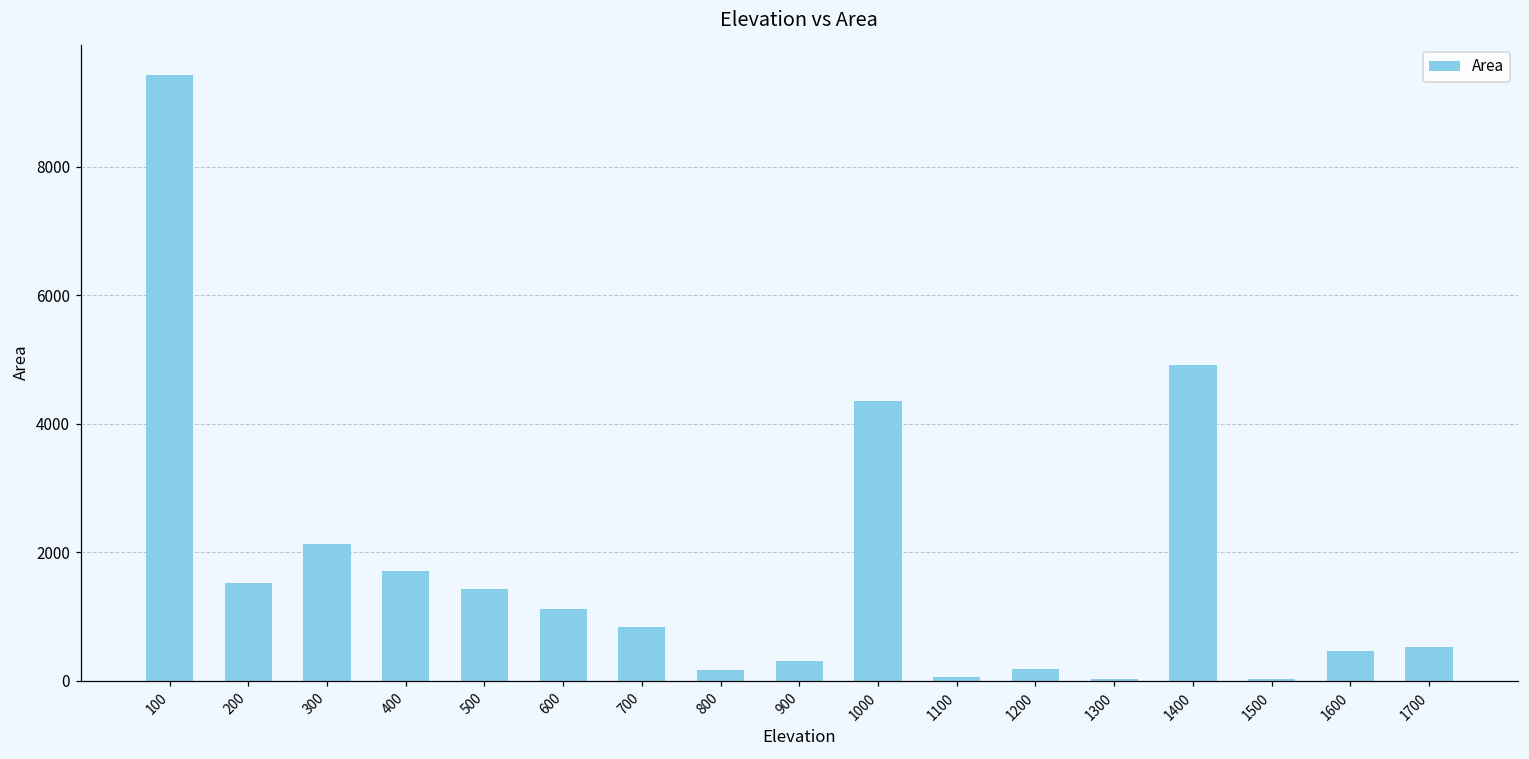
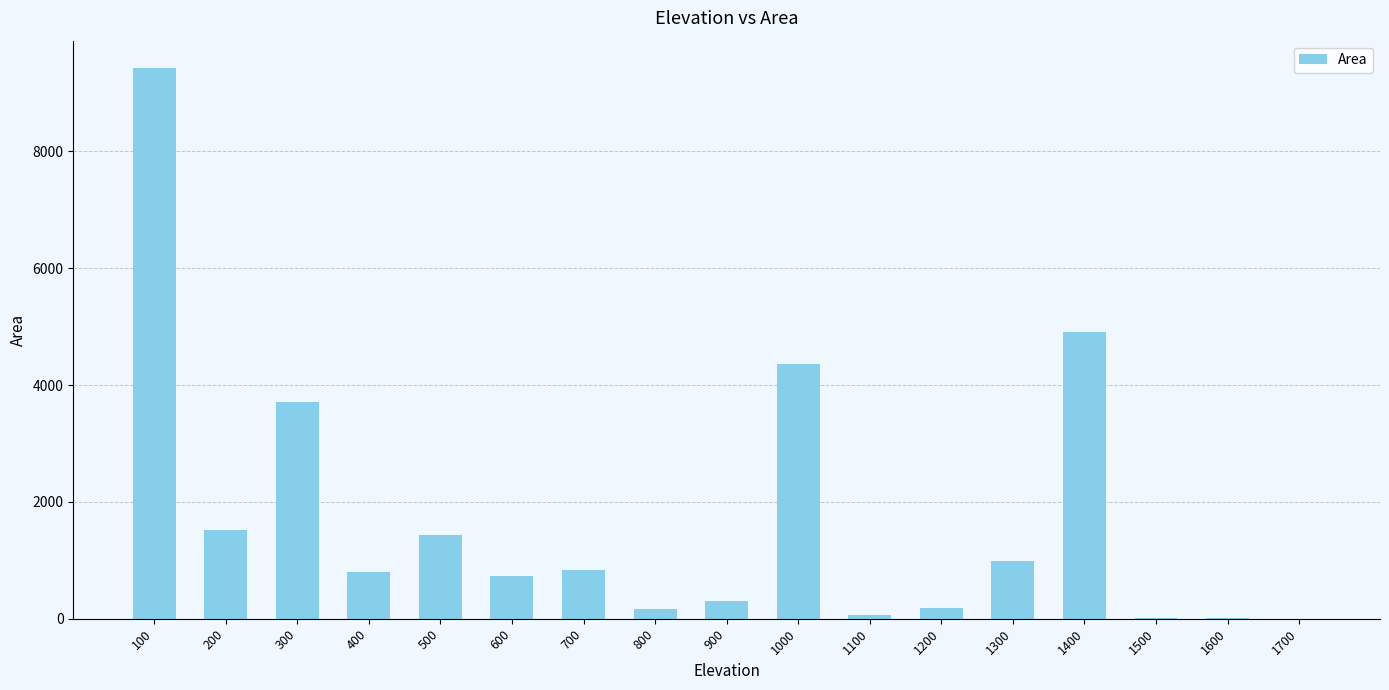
  {
    "100": 9400,
    "200": 1500,
-   "300": 2100,
-   "400": 1700,
+   "300": 3700,
+   "400": 800,
    "500": 1400,
-   "600": 1100,
+   "600": 700,
    "700": 800,
    "800": 200,
    "900": 300,
    "1000": 4400,
    "1100": 100,
    "1200": 200,
-   "1300": 0,
+   "1300": 1000,
    "1400": 4900,
-   "1600": 500,
-   "1700": 500
+   "1600": 0,
+   "1700": 0
  }
